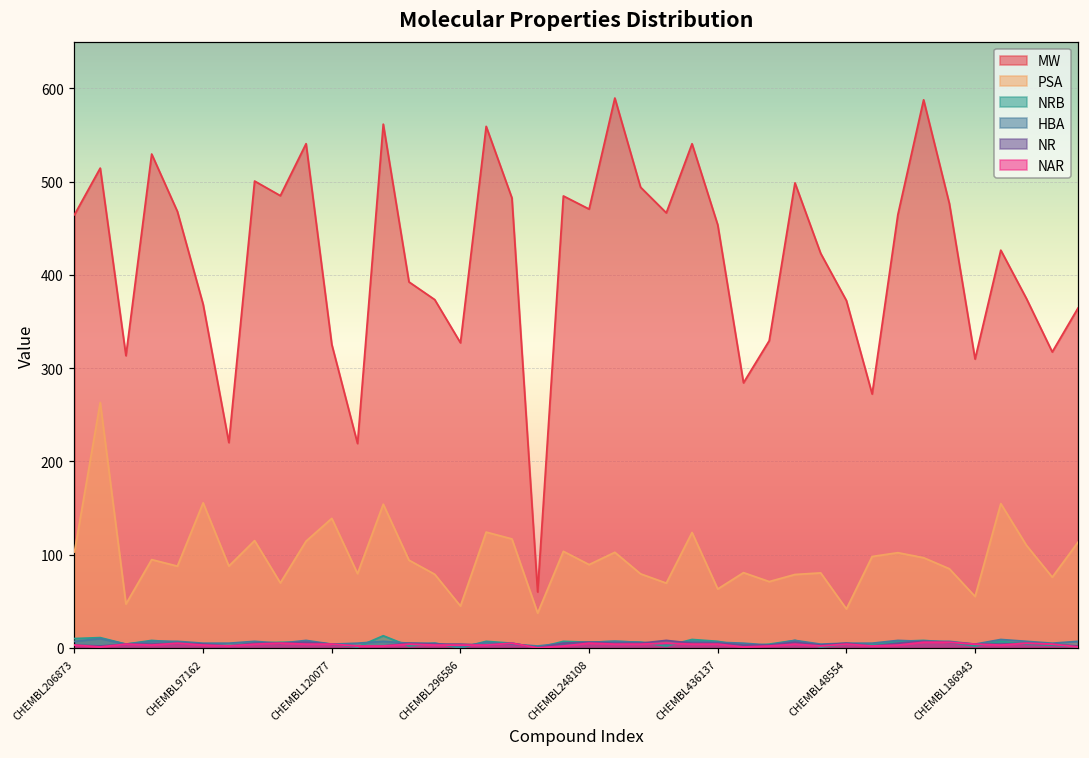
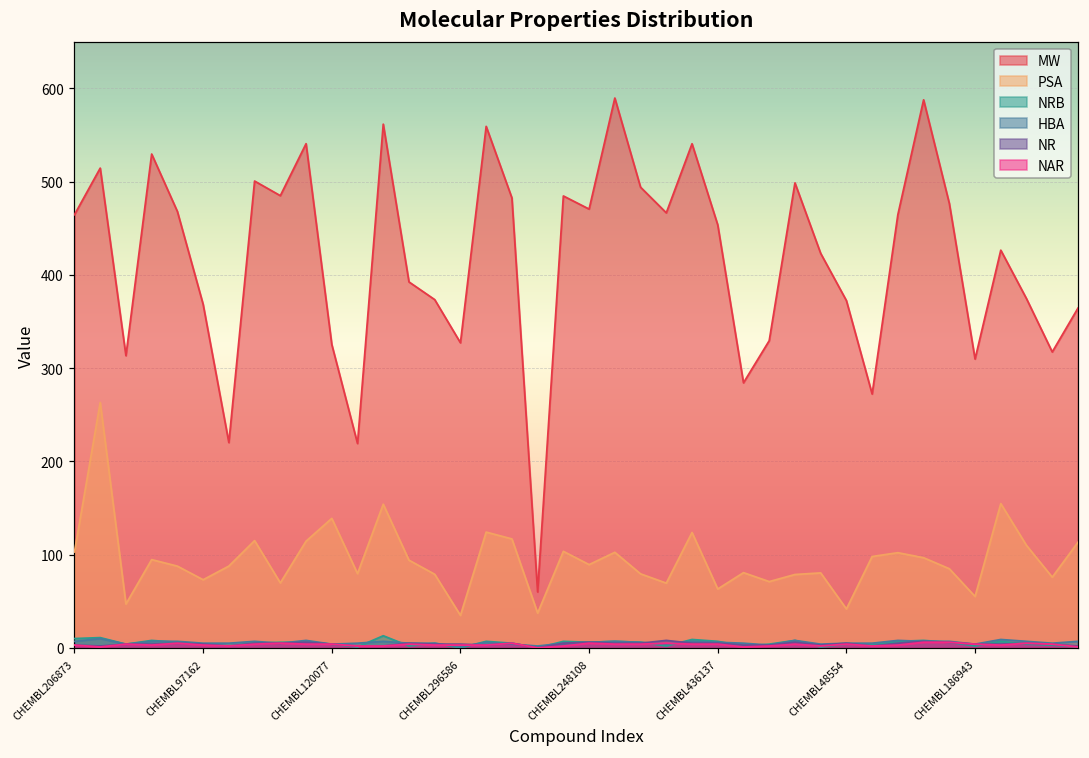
  {
    "PSA": {
      "CHEMBL206873": 100,
-     "CHEMBL97162": 160,
+     "CHEMBL97162": 70,
      "CHEMBL120077": 140,
-     "CHEMBL296586": 40,
+     "CHEMBL296586": 30,
      "CHEMBL248108": 90,
      "CHEMBL436137": 60,
      "CHEMBL48554": 40,
      "CHEMBL186943": 60
    }
  }
